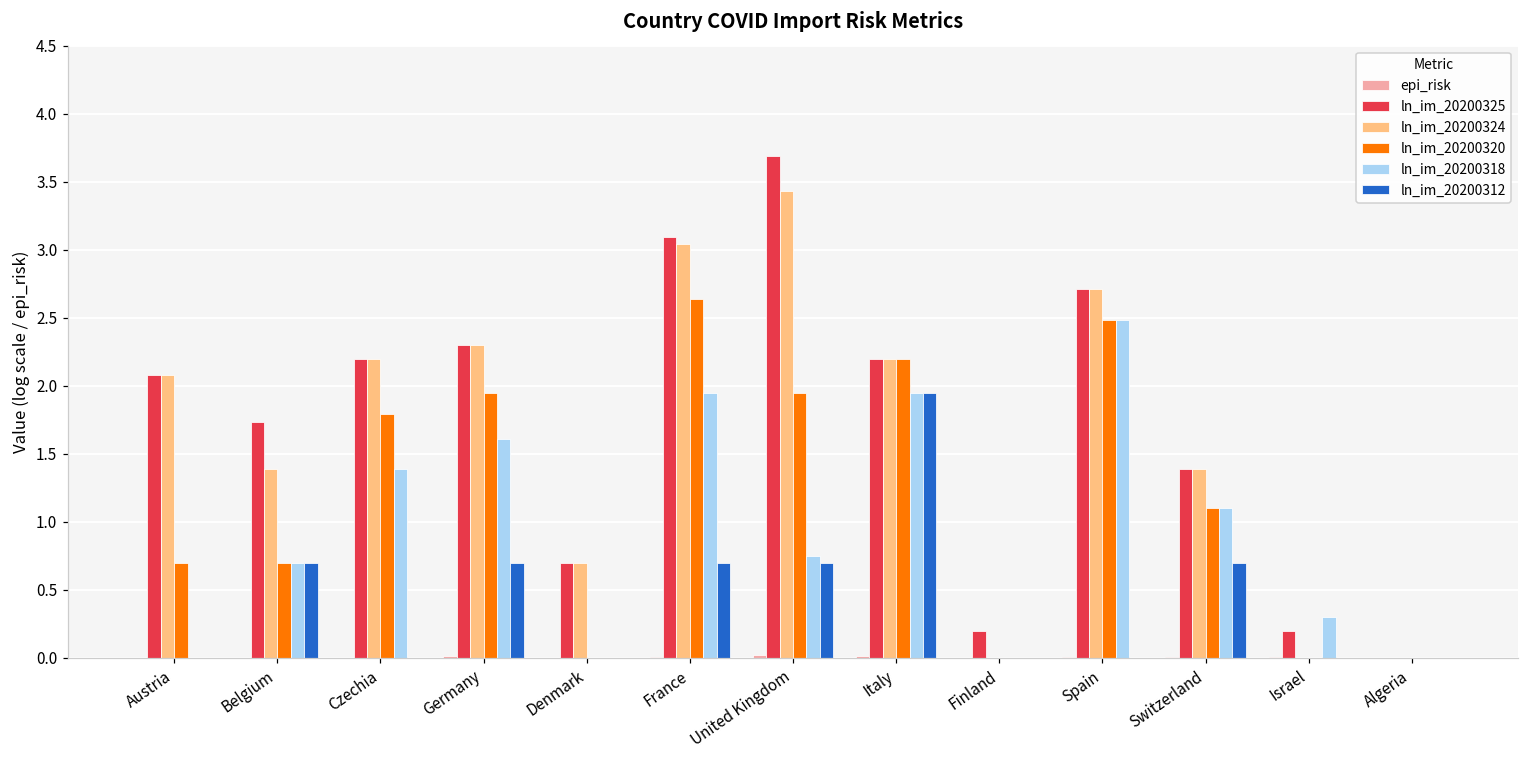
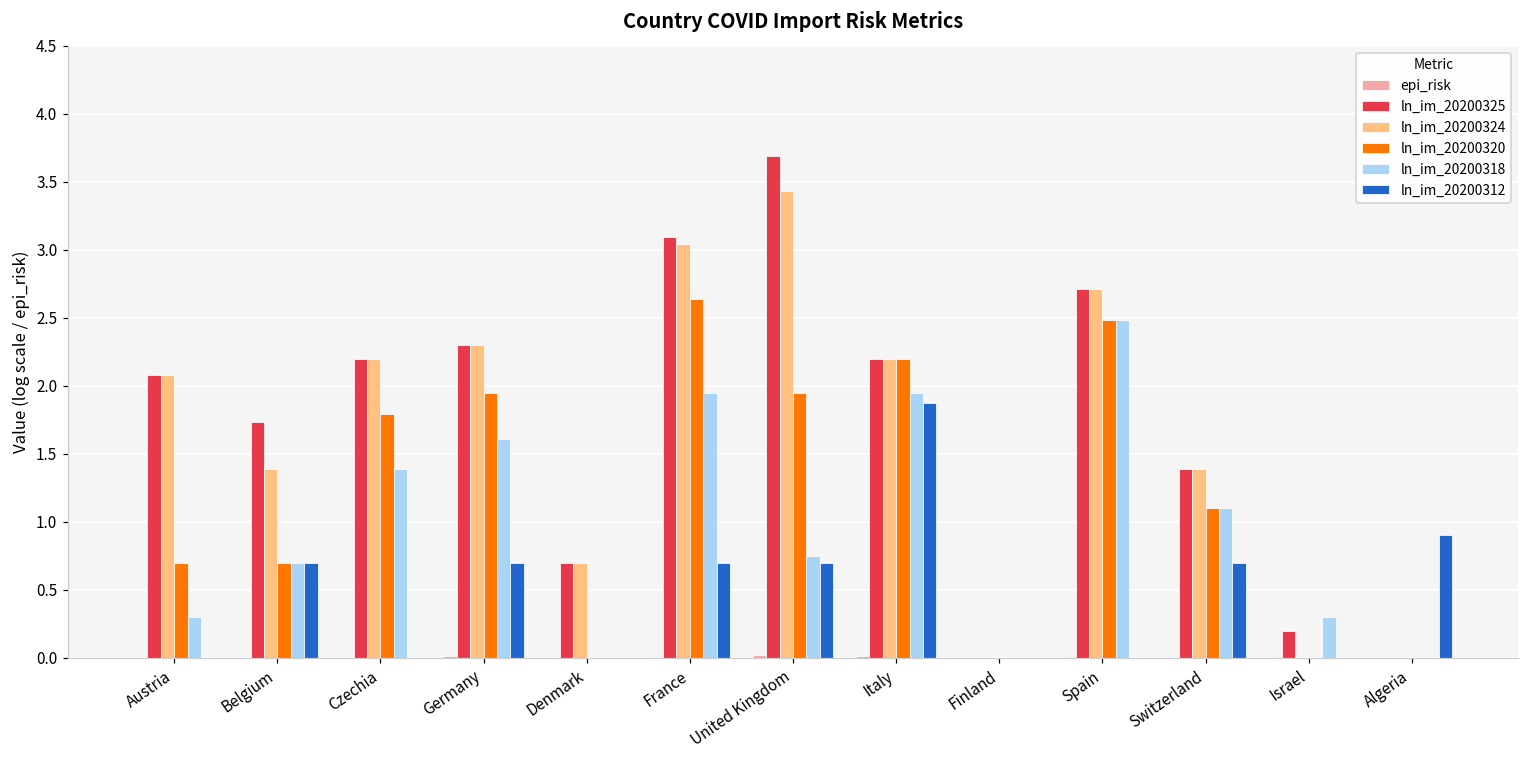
  {
    "ln_im_20200325": {
      "Austria": 2.08,
      "Belgium": 1.73,
      "Czechia": 2.2,
      "Germany": 2.3,
      "Denmark": 0.7,
      "France": 3.1,
      "United Kingdom": 3.7,
      "Italy": 2.2,
-     "Finland": 0.2,
+     "Finland": 0.0,
      "Spain": 2.7,
      "Switzerland": 1.4,
      "Israel": 0.2,
      "Algeria": 0.0
    },
    "ln_im_20200320": {
      "Austria": 0.69,
      "Belgium": 0.69,
      "Czechia": 1.79,
      "Germany": 1.95,
      "Denmark": 0.00,
      "France": 2.64,
      "United Kingdom": 1.95,
      "Italy": 2.20,
      "Finland": 0.00,
      "Spain": 2.48,
      "Switzerland": 1.10,
      "Israel": 0.00,
      "Algeria": 0.00
    },
    "ln_im_20200318": {
-     "Austria": 0.0,
+     "Austria": 0.3,
      "Belgium": 0.7,
      "Czechia": 1.4,
      "Germany": 1.6,
      "Denmark": 0.0,
      "France": 1.95,
      "United Kingdom": 0.75,
      "Italy": 1.95,
      "Finland": 0.0,
      "Spain": 2.5,
      "Switzerland": 1.1,
      "Israel": 0.3,
      "Algeria": 0.0
    },
    "ln_im_20200312": {
      "Austria": 0.00,
      "Belgium": 0.69,
      "Czechia": 0.00,
      "Germany": 0.69,
      "Denmark": 0.00,
      "France": 0.69,
      "United Kingdom": 0.69,
-     "Italy": 1.95,
+     "Italy": 1.87,
      "Finland": 0.00,
      "Spain": 0.00,
      "Switzerland": 0.69,
      "Israel": 0.00,
-     "Algeria": 0.0
+     "Algeria": 0.9
    }
  }
